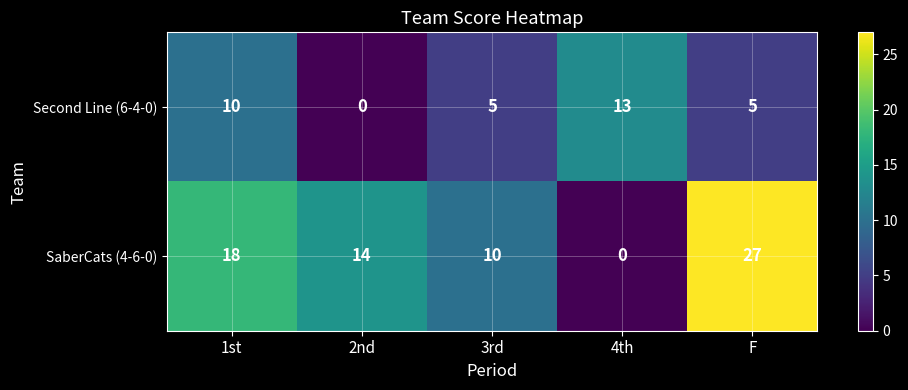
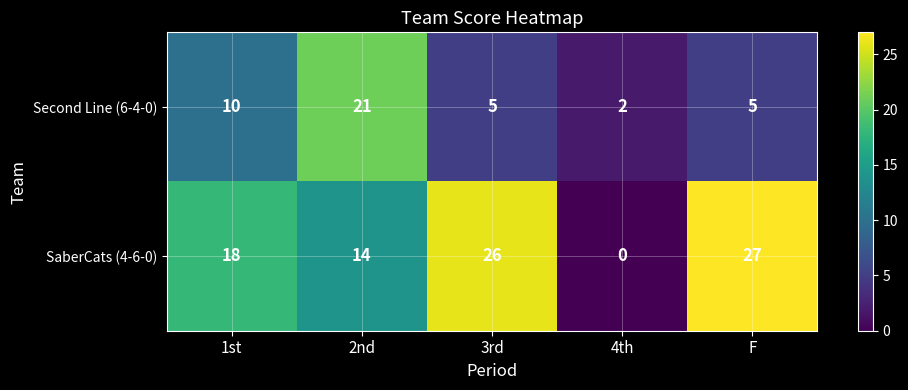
  {
    "Second Line (6-4-0)": {
      "1st": 10,
-     "2nd": 0,
+     "2nd": 21,
      "3rd": 5,
-     "4th": 13,
+     "4th": 2,
      "F": 5
    },
    "SaberCats (4-6-0)": {
      "1st": 18,
      "2nd": 14,
-     "3rd": 10,
+     "3rd": 26,
      "4th": 0,
      "F": 27
    }
  }
